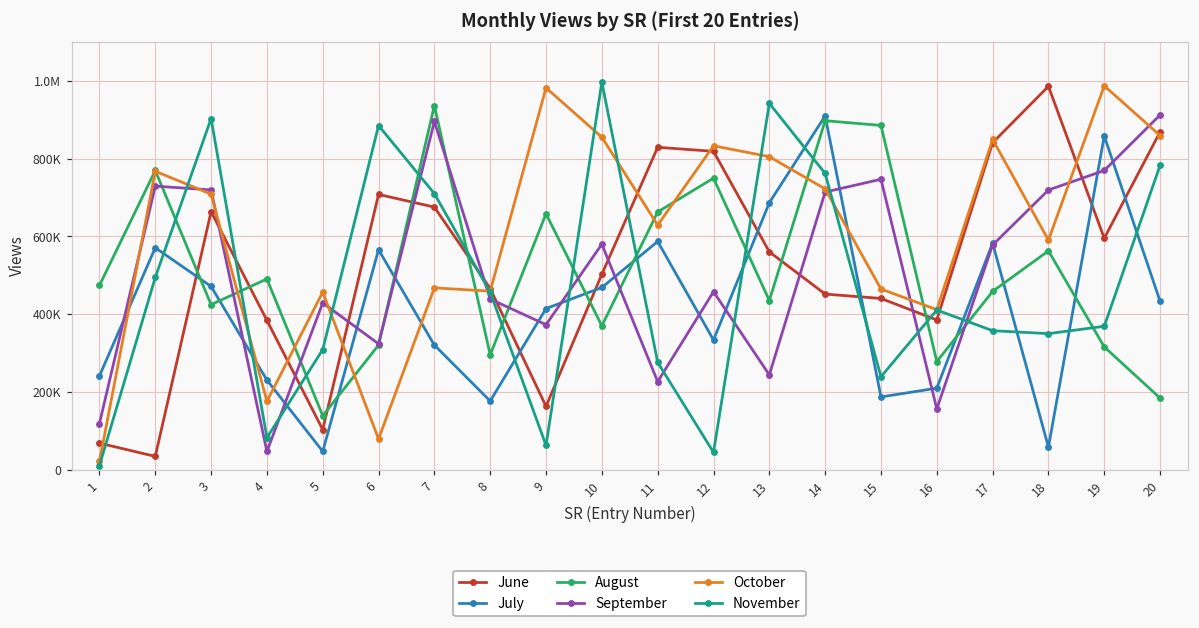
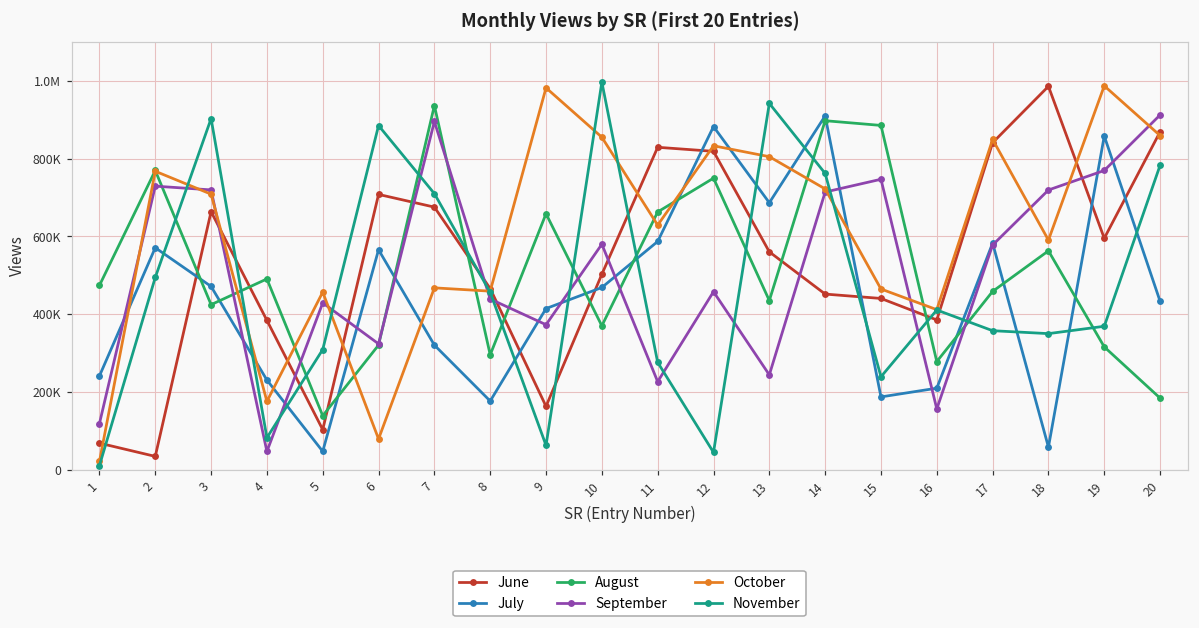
  {
    "June": {
      "1": 70000,
      "2": 30000,
      "3": 660000,
      "4": 380000,
      "5": 100000,
      "6": 710000,
      "7": 680000,
      "9": 160000,
      "10": 500000,
      "11": 830000,
      "12": 820000,
      "13": 560000,
      "14": 450000,
      "15": 440000,
      "16": 390000,
      "17": 840000,
      "18": 990000,
      "19": 600000,
      "20": 870000
    },
    "July": {
      "1": 240000,
      "2": 570000,
      "3": 470000,
      "4": 230000,
      "5": 50000,
      "6": 570000,
      "7": 320000,
      "8": 180000,
      "9": 410000,
      "10": 470000,
      "11": 590000,
-     "12": 330000,
+     "12": 880000,
      "13": 690000,
      "14": 910000,
      "15": 190000,
      "16": 210000,
      "18": 60000,
      "19": 860000,
      "20": 430000
    },
    "September": {
      "1": 120000,
      "2": 730000,
      "3": 720000,
      "4": 50000,
      "5": 430000,
      "7": 900000,
      "8": 440000,
      "9": 370000,
      "10": 580000,
      "11": 230000,
      "12": 460000,
      "13": 240000,
      "14": 710000,
      "15": 750000,
      "16": 160000,
      "18": 720000,
      "19": 770000,
      "20": 910000
    },
    "October": {
      "1": 20000,
      "3": 710000,
      "4": 180000,
      "5": 460000,
      "6": 80000,
      "7": 470000,
      "9": 980000,
      "10": 860000,
      "11": 630000,
      "12": 830000,
      "13": 810000,
      "14": 720000,
      "15": 460000,
      "17": 850000,
      "18": 590000,
      "19": 990000,
      "20": 860000
    }
  }
